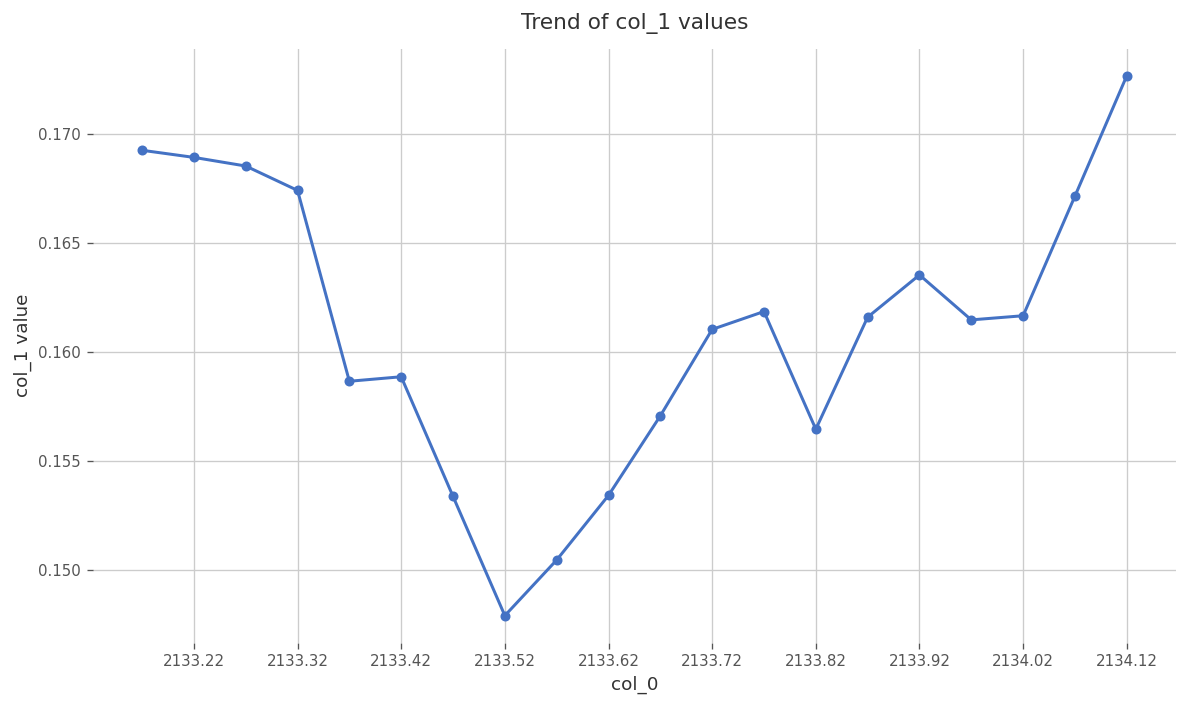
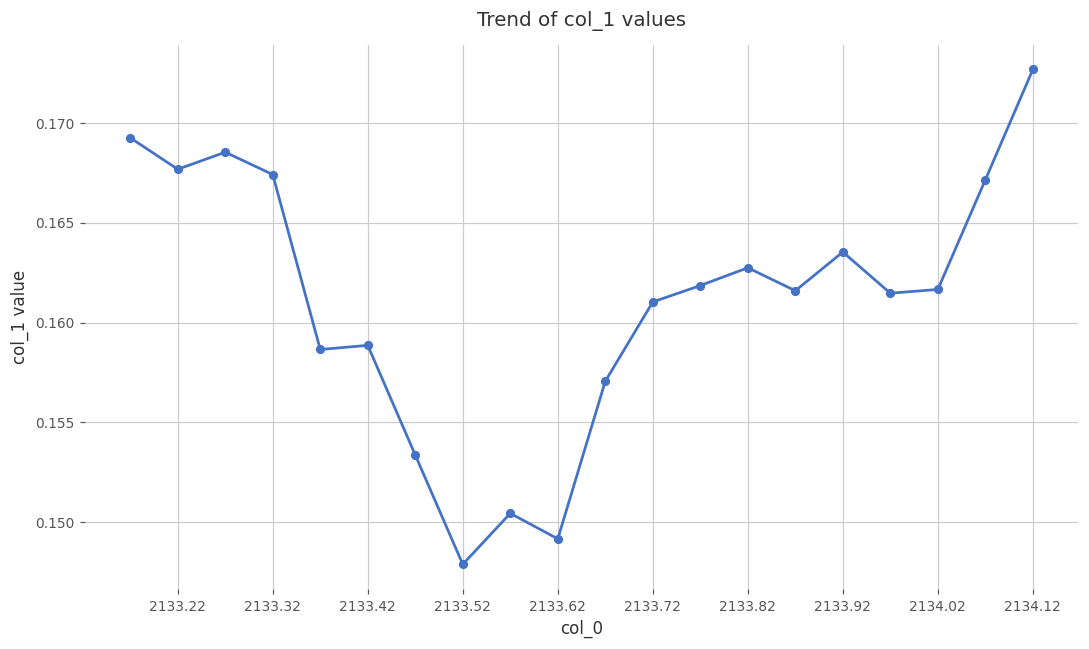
  {
-   "2133.22": 0.1689,
+   "2133.22": 0.1677,
    "2133.32": 0.1674,
    "2133.42": 0.1589,
    "2133.52": 0.1479,
-   "2133.62": 0.1534,
+   "2133.62": 0.1492,
    "2133.72": 0.1610,
-   "2133.82": 0.1564,
+   "2133.82": 0.1627,
    "2133.92": 0.1635,
    "2134.02": 0.1617,
    "2134.12": 0.1727
  }
